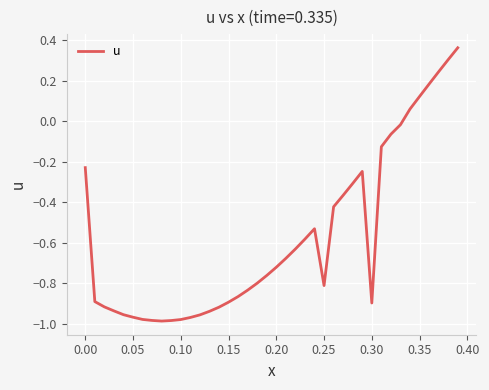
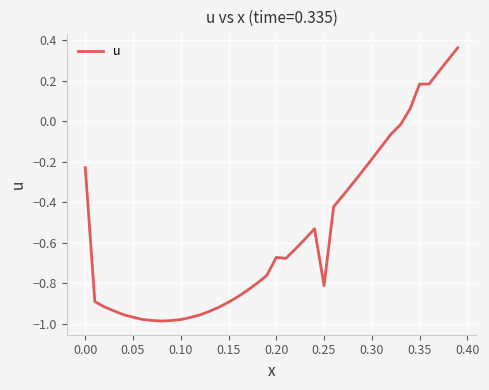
  {
    "0.00": -0.23,
    "0.05": -0.97,
    "0.10": -0.98,
    "0.15": -0.89,
-   "0.20": -0.72,
+   "0.20": -0.67,
    "0.25": -0.81,
-   "0.30": -0.90,
-   "0.35": 0.12
+   "0.30": -0.19,
+   "0.35": 0.18
  }
